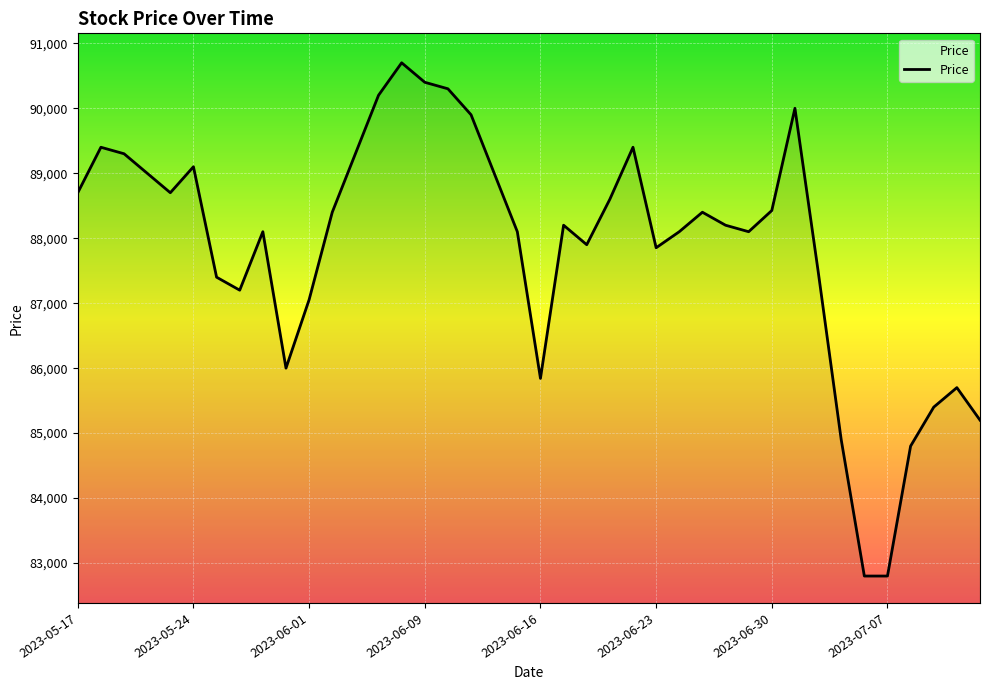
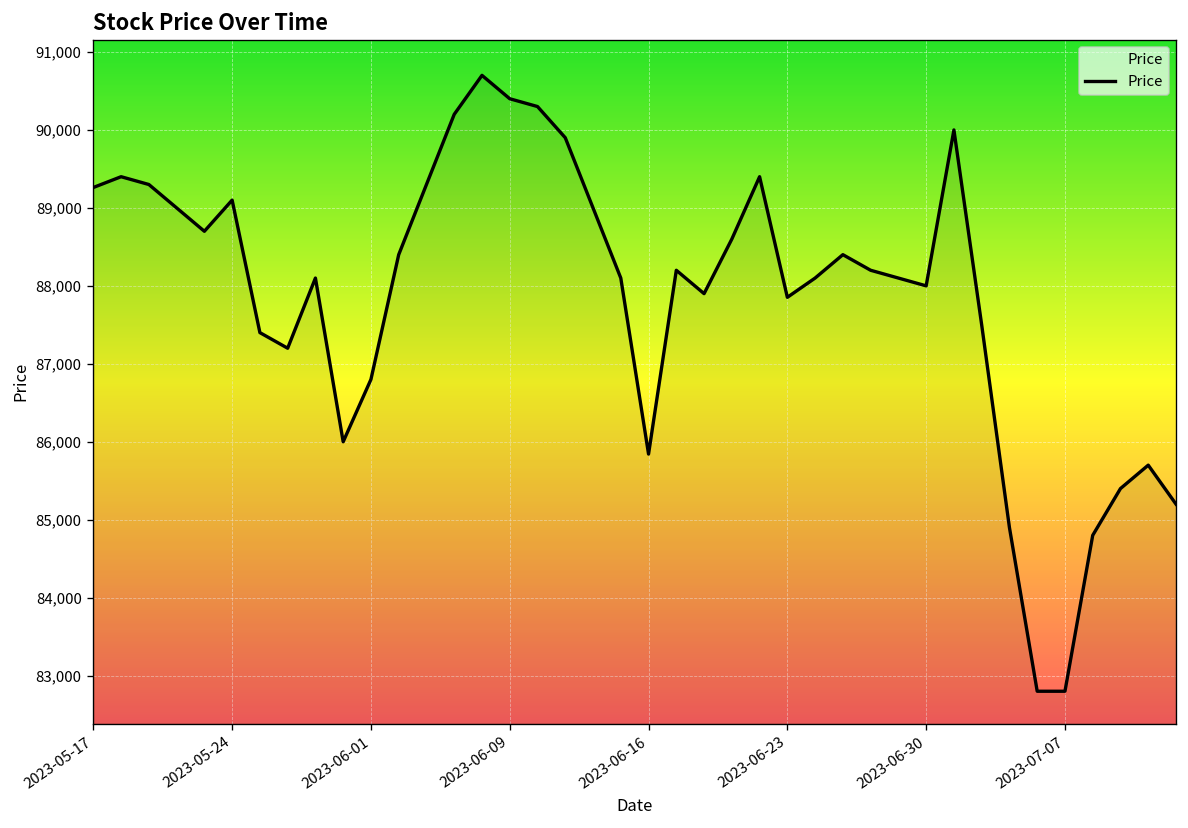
  {
-   "2023-05-17": "88,700",
+   "2023-05-17": "89,300",
    "2023-05-24": "89,100",
-   "2023-06-01": "87,100",
+   "2023-06-01": "86,800",
    "2023-06-09": "90,400",
    "2023-06-16": "85,800",
    "2023-06-23": "87,900",
-   "2023-06-30": "88,400",
+   "2023-06-30": "88,000",
    "2023-07-07": "82,800"
  }
